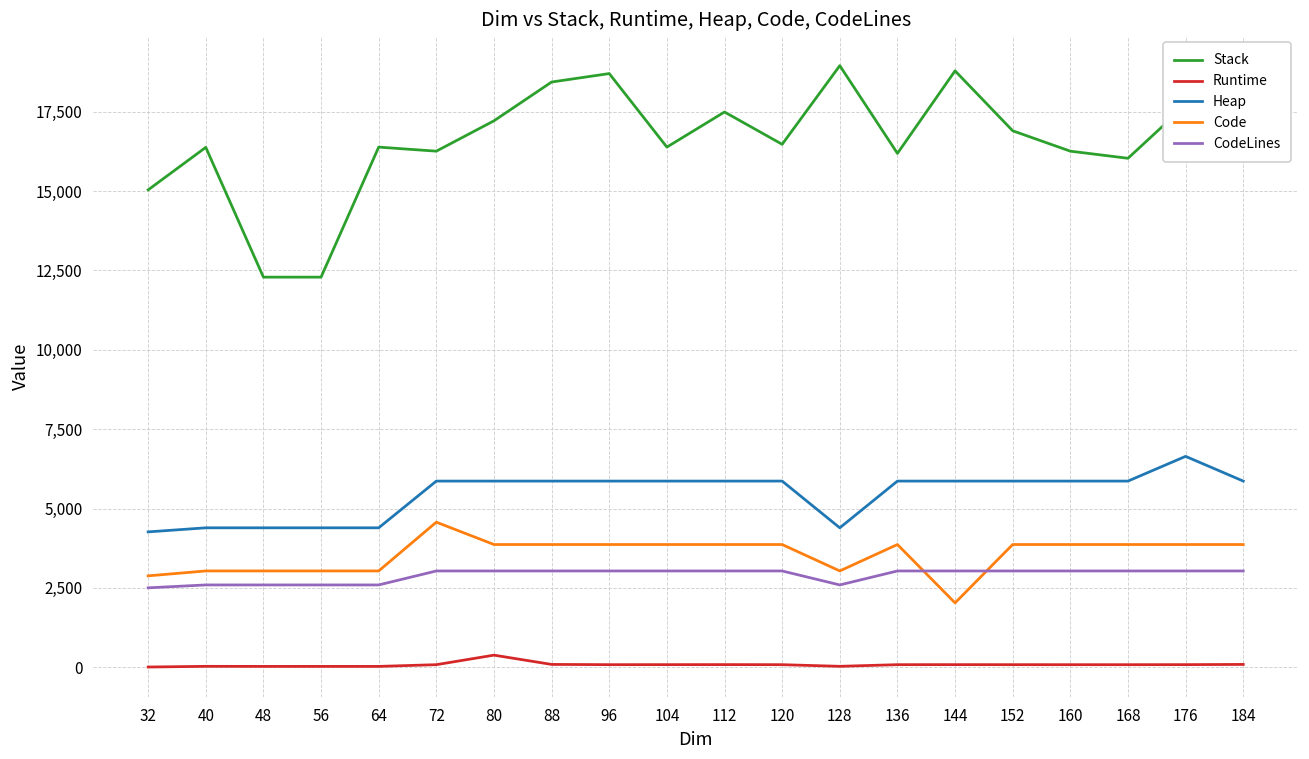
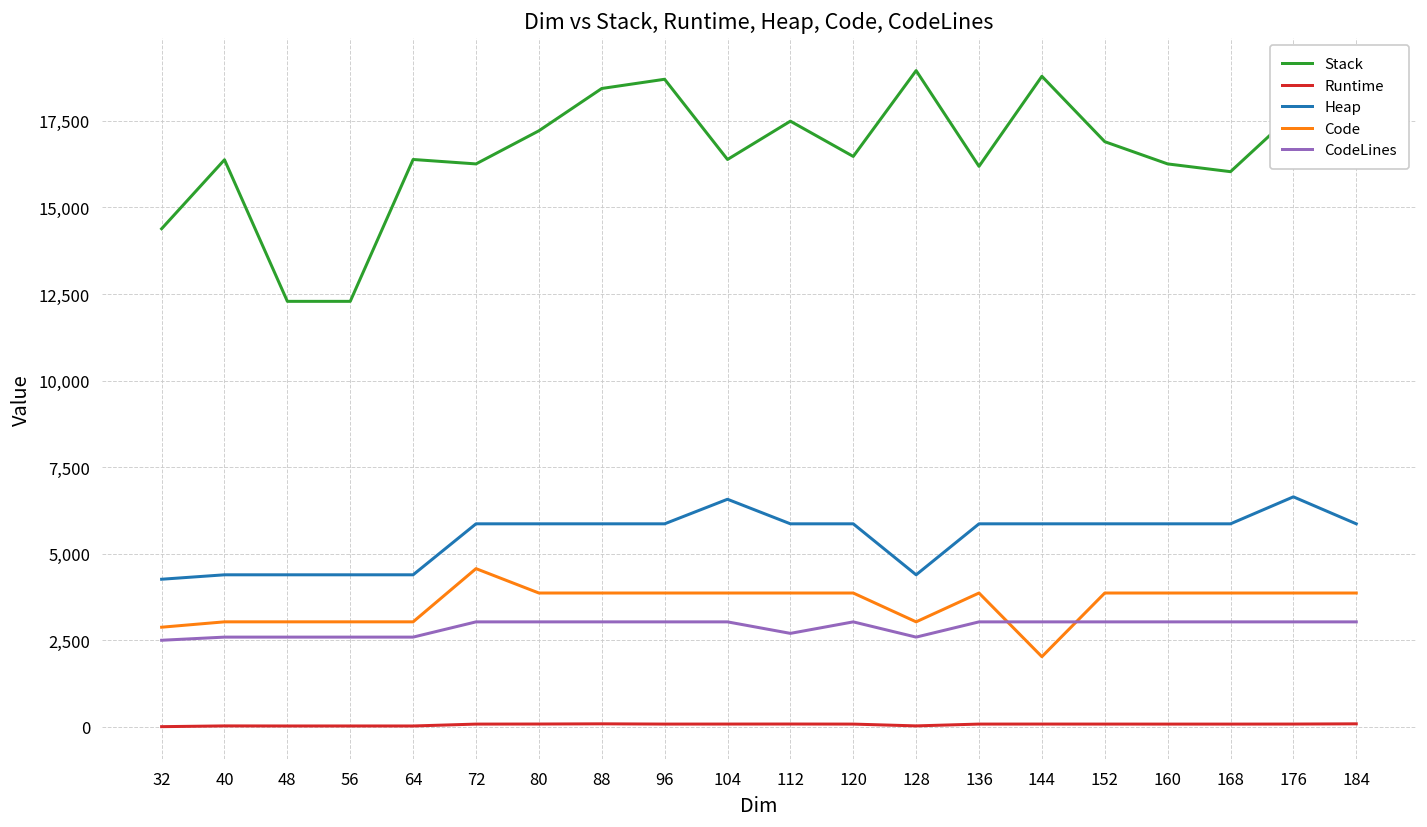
  {
    "Stack": {
-     "32": "15,000",
+     "32": "14,400",
      "40": "16,400",
      "48": "12,300",
      "56": "12,300",
      "64": "16,400",
      "72": "16,300",
      "80": "17,200",
      "88": "18,400",
      "96": "18,700",
      "104": "16,400",
      "112": "17,500",
      "120": "16,500",
      "128": "18,900",
      "136": "16,200",
      "144": "18,800",
      "152": "16,900",
      "160": "16,300",
      "168": "16,000"
    },
    "Runtime": {
      "32": "0",
      "40": "0",
      "48": "0",
      "56": "0",
      "64": "0",
      "72": "100",
-     "80": "400",
+     "80": "100",
      "88": "100",
      "96": "100",
      "104": "100",
      "112": "100",
      "120": "100",
      "128": "0",
      "136": "100",
      "144": "100",
      "152": "100",
      "160": "100",
      "168": "100",
      "176": "100",
      "184": "100"
    },
    "Heap": {
      "32": "4,300",
      "40": "4,400",
      "48": "4,400",
      "56": "4,400",
      "64": "4,400",
      "72": "5,900",
      "80": "5,900",
      "88": "5,900",
      "96": "5,900",
-     "104": "5,900",
+     "104": "6,600",
      "112": "5,900",
      "120": "5,900",
      "128": "4,400",
      "136": "5,900",
      "144": "5,900",
      "152": "5,900",
      "160": "5,900",
      "168": "5,900",
      "176": "6,600",
      "184": "5,900"
    },
    "Code": {
      "32": "2,900",
      "40": "3,000",
      "48": "3,000",
      "56": "3,000",
      "64": "3,000",
      "72": "4,600",
      "80": "3,900",
      "88": "3,900",
      "96": "3,900",
      "104": "3,900",
      "112": "3,900",
      "120": "3,900",
      "128": "3,000",
      "136": "3,900",
      "144": "2,000",
      "152": "3,900",
      "160": "3,900",
      "168": "3,900",
      "176": "3,900",
      "184": "3,900"
    },
    "CodeLines": {
      "32": "2,500",
      "40": "2,600",
      "48": "2,600",
      "56": "2,600",
      "64": "2,600",
      "72": "3,000",
      "80": "3,000",
      "88": "3,000",
      "96": "3,000",
      "104": "3,000",
-     "112": "3,000",
+     "112": "2,700",
      "120": "3,000",
      "128": "2,600",
      "136": "3,000",
      "144": "3,000",
      "152": "3,000",
      "160": "3,000",
      "168": "3,000",
      "176": "3,000",
      "184": "3,000"
    }
  }
